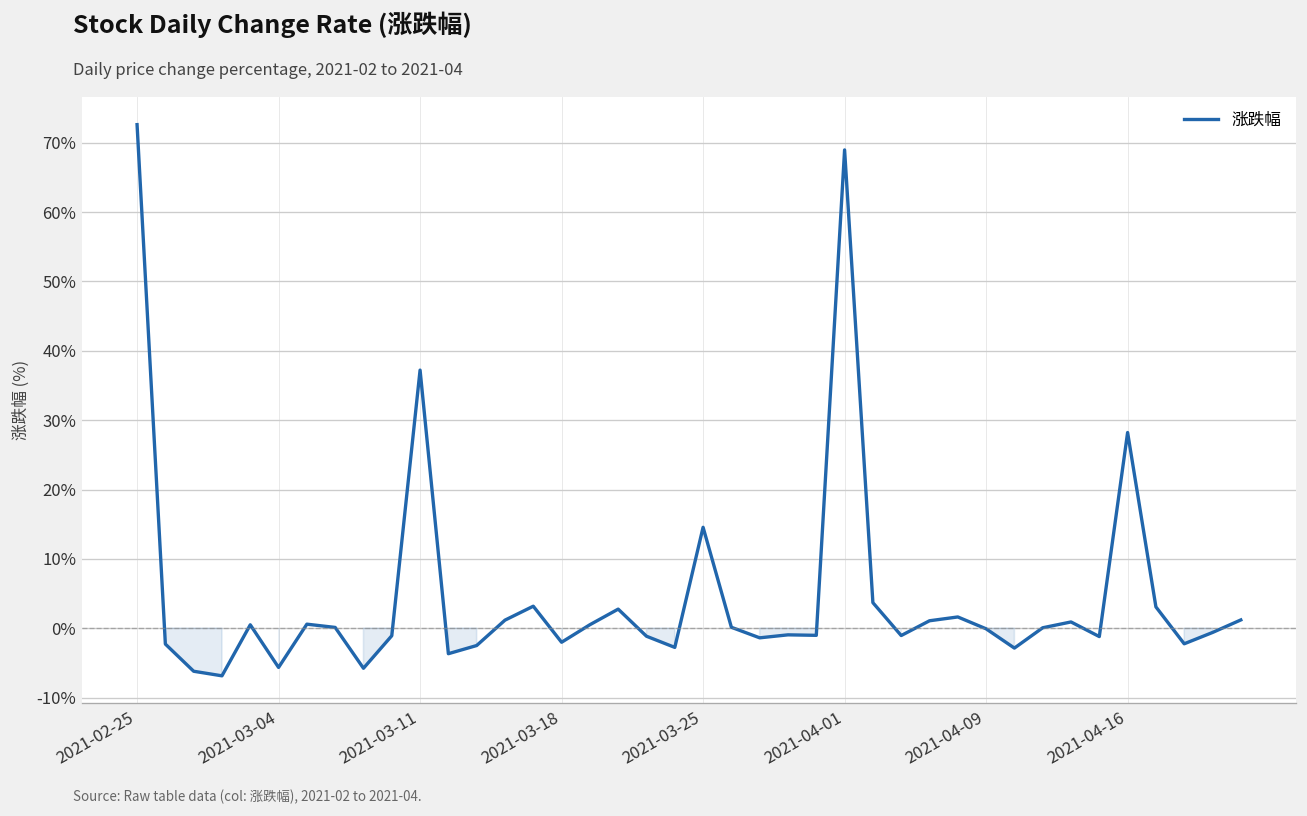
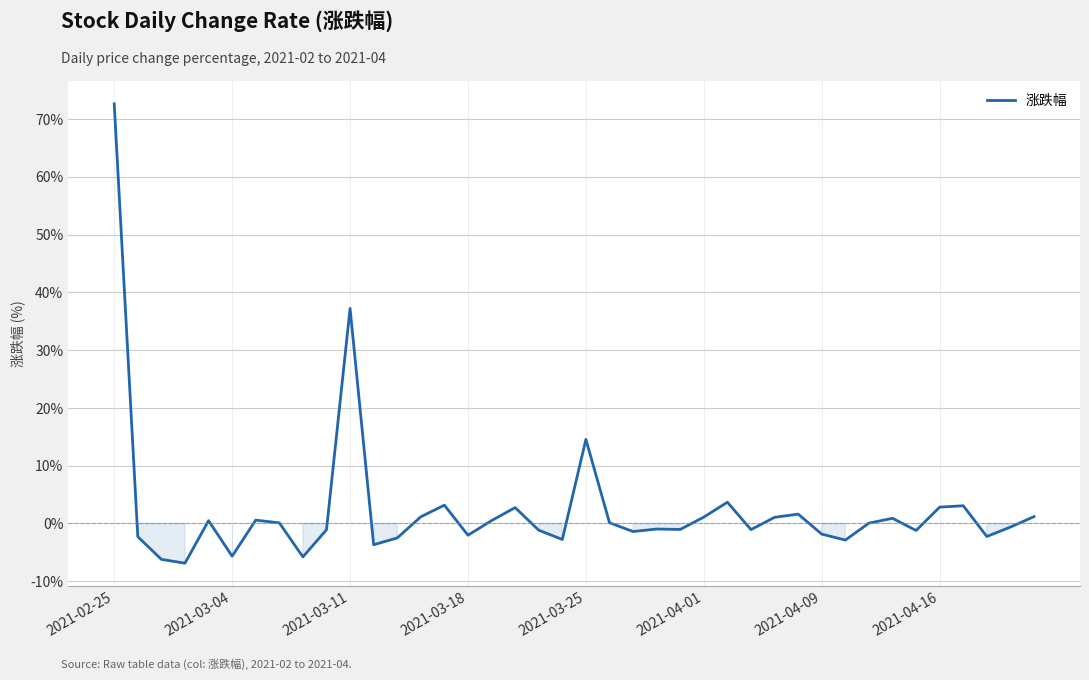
  {
    "2021-02-25": "73%",
    "2021-03-04": "-6%",
    "2021-03-11": "37%",
    "2021-03-18": "-2%",
    "2021-03-25": "15%",
-   "2021-04-01": "69%",
-   "2021-04-09": "0%",
-   "2021-04-16": "28%"
+   "2021-04-01": "1%",
+   "2021-04-09": "-2%",
+   "2021-04-16": "3%"
  }
